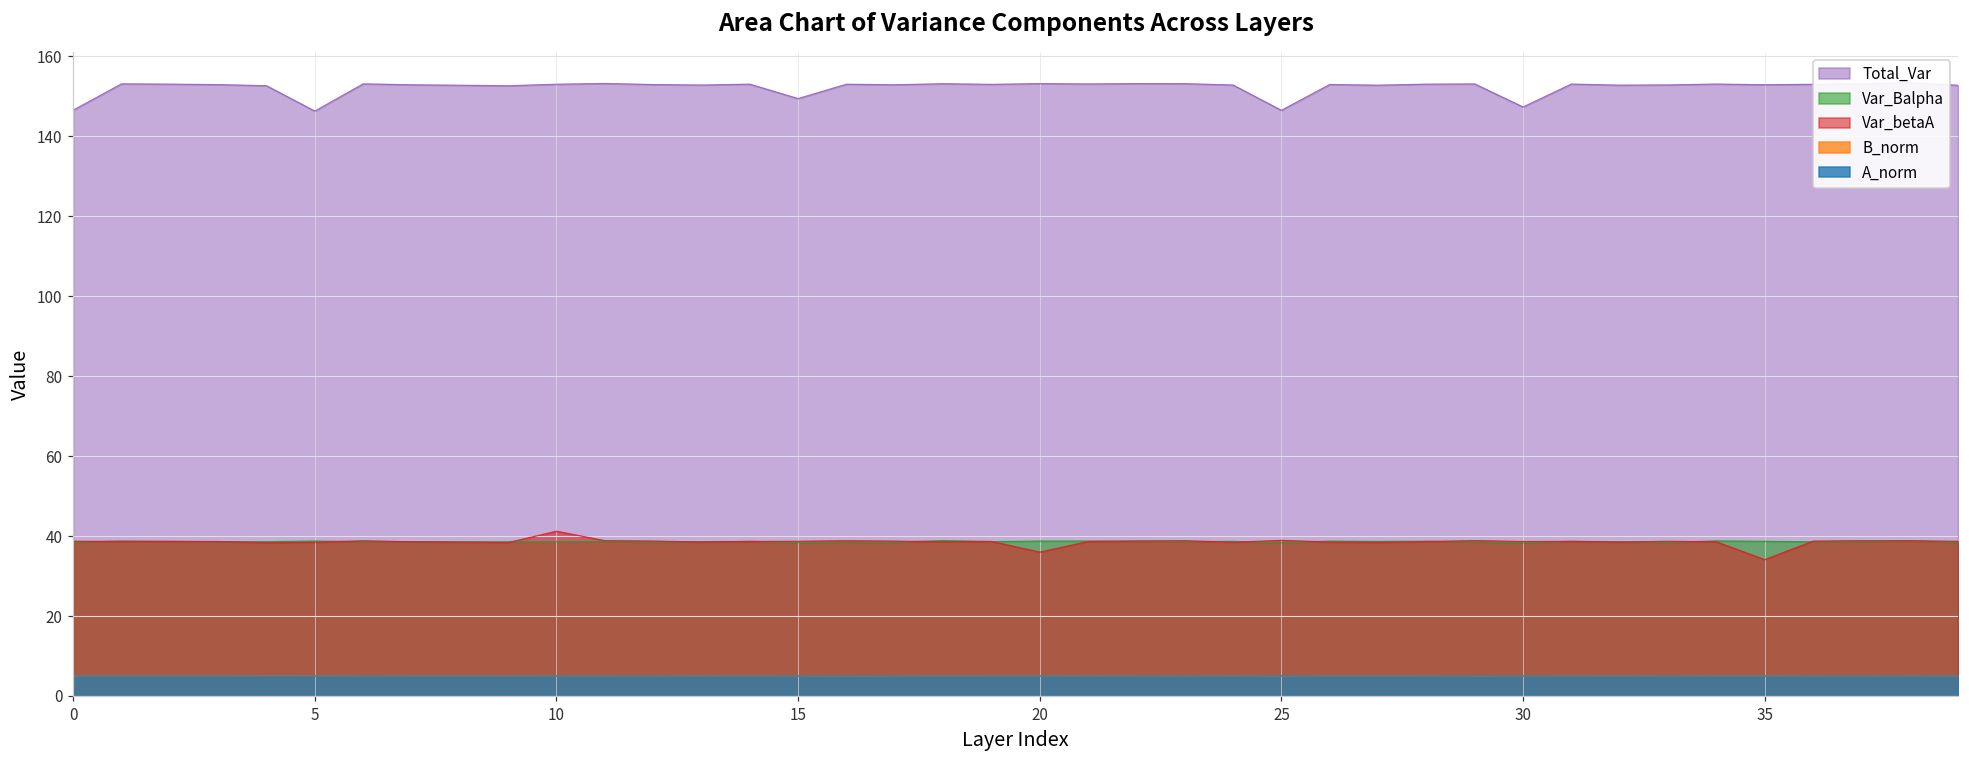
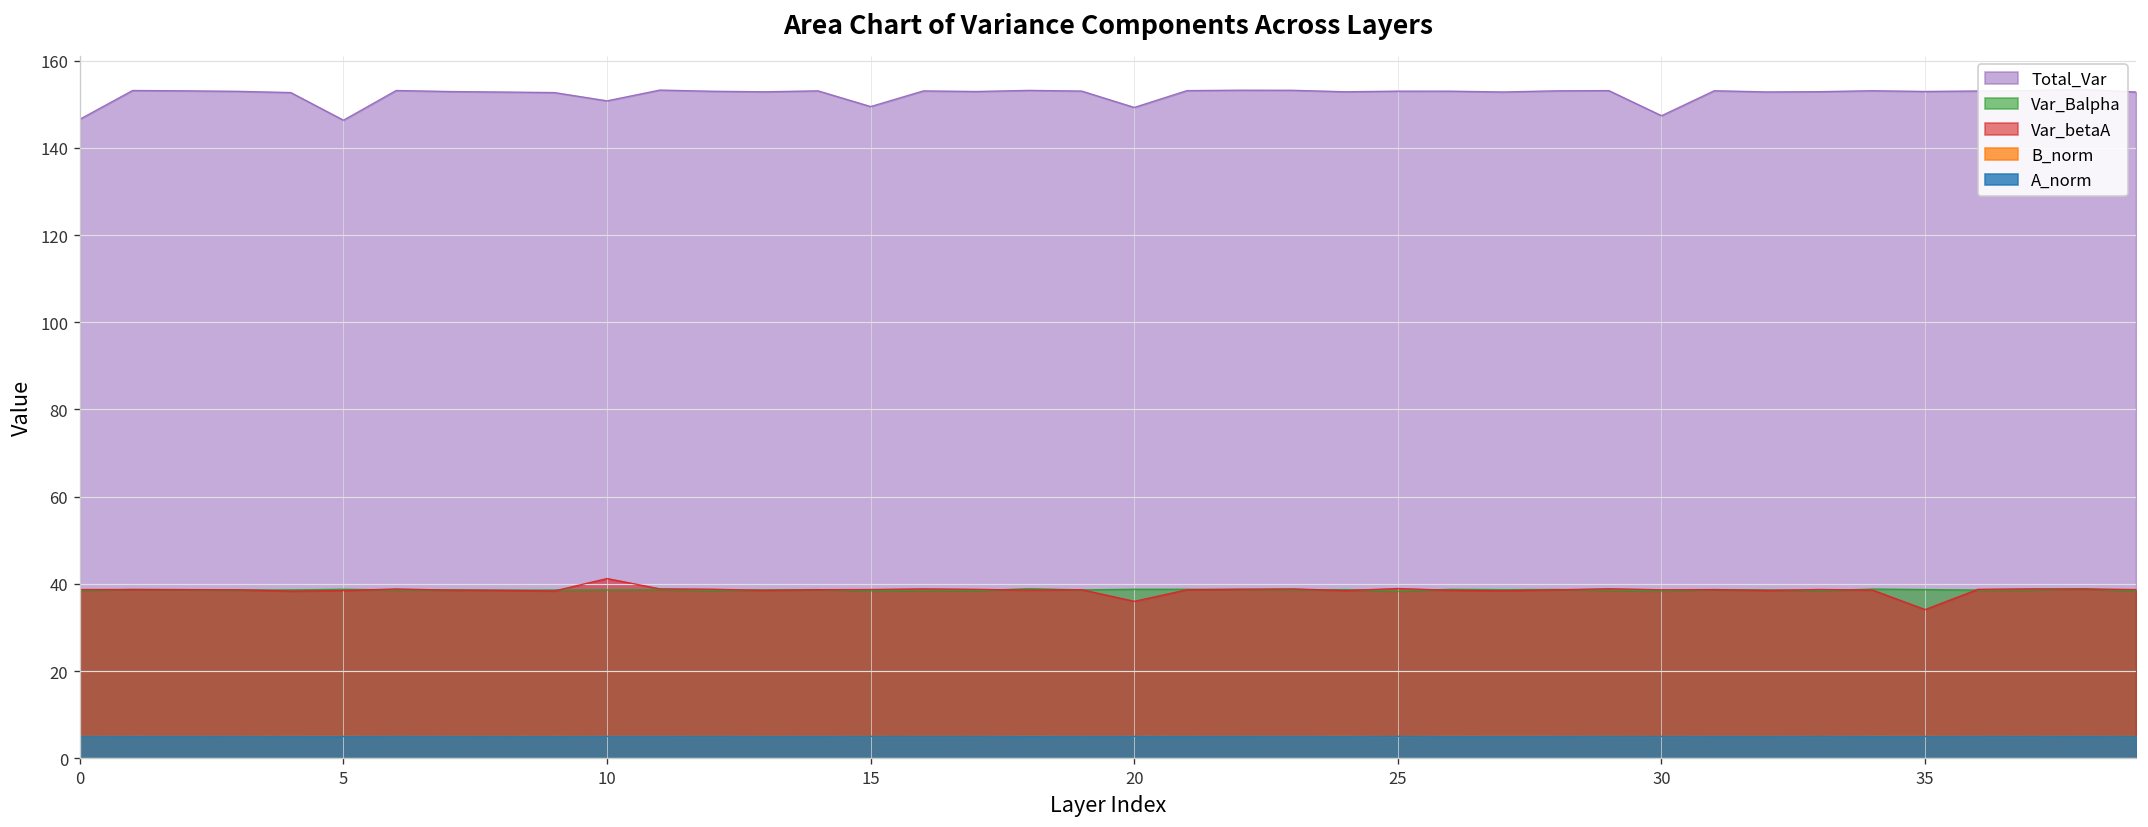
  {
    "Total_Var": {
      "0": 147,
      "5": 146,
-     "10": 153,
+     "10": 151,
      "15": 149,
-     "20": 153,
-     "25": 147,
+     "20": 149,
+     "25": 153,
      "30": 147,
      "35": 153
    },
    "Var_Balpha": {
      "10": 39,
      "20": 39,
      "35": 39
    },
    "Var_betaA": {
      "10": 41,
      "20": 36,
      "35": 34
    }
  }
